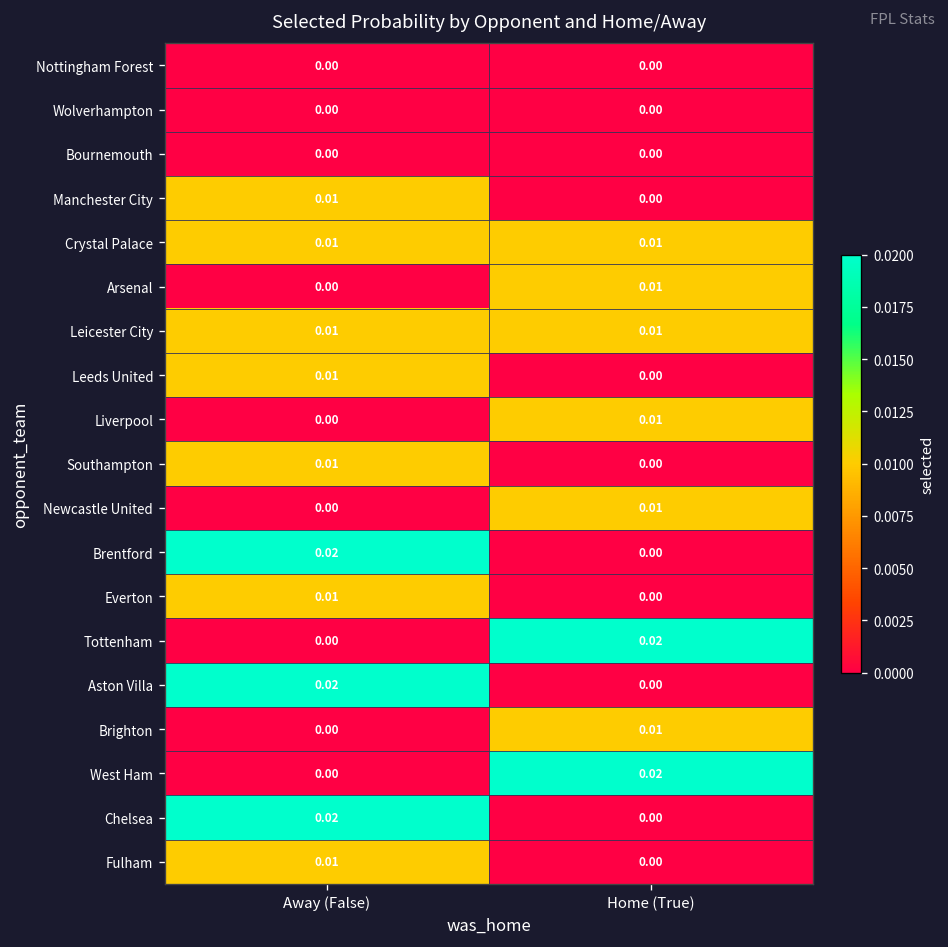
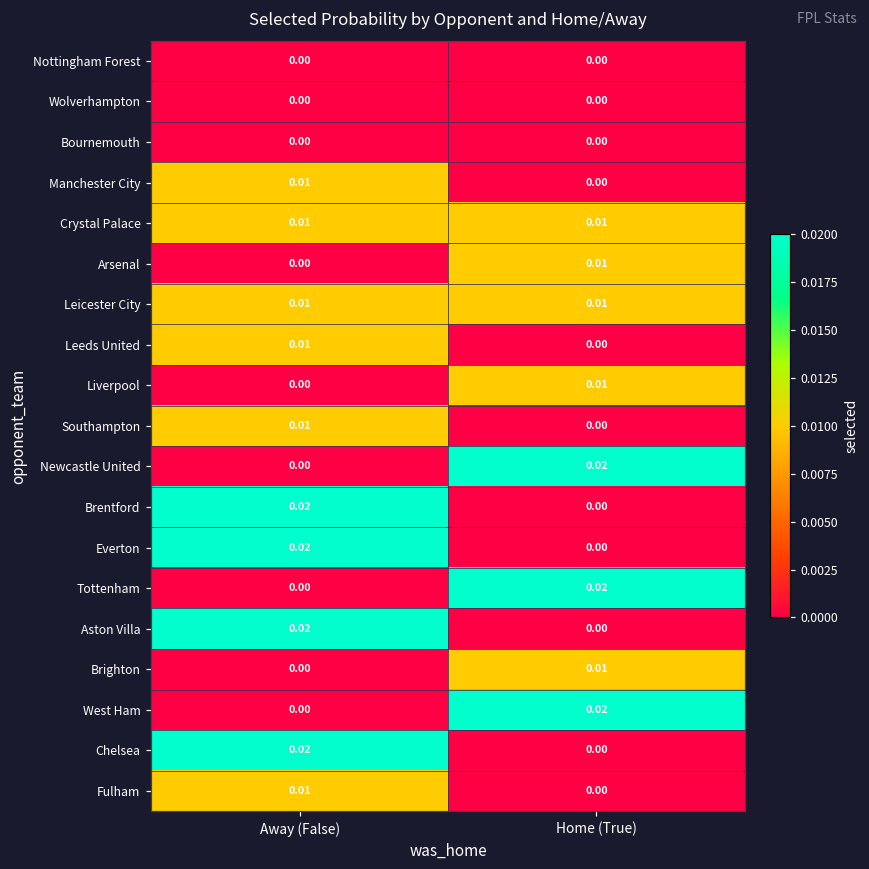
  {
    "Nottingham Forest": {
      "Away (False)": 0.00,
      "Home (True)": 0.00
    },
    "Wolverhampton": {
      "Away (False)": 0.00,
      "Home (True)": 0.00
    },
    "Bournemouth": {
      "Away (False)": 0.00,
      "Home (True)": 0.00
    },
    "Manchester City": {
      "Away (False)": 0.01,
      "Home (True)": 0.00
    },
    "Crystal Palace": {
      "Away (False)": 0.01,
      "Home (True)": 0.01
    },
    "Arsenal": {
      "Away (False)": 0.00,
      "Home (True)": 0.01
    },
    "Leicester City": {
      "Away (False)": 0.01,
      "Home (True)": 0.01
    },
    "Leeds United": {
      "Away (False)": 0.01,
      "Home (True)": 0.00
    },
    "Liverpool": {
      "Away (False)": 0.00,
      "Home (True)": 0.01
    },
    "Southampton": {
      "Away (False)": 0.01,
      "Home (True)": 0.00
    },
    "Newcastle United": {
      "Away (False)": 0.00,
-     "Home (True)": 0.01
+     "Home (True)": 0.02
    },
    "Brentford": {
      "Away (False)": 0.02,
      "Home (True)": 0.00
    },
    "Everton": {
-     "Away (False)": 0.01,
+     "Away (False)": 0.02,
      "Home (True)": 0.00
    },
    "Tottenham": {
      "Away (False)": 0.00,
      "Home (True)": 0.02
    },
    "Aston Villa": {
      "Away (False)": 0.02,
      "Home (True)": 0.00
    },
    "Brighton": {
      "Away (False)": 0.00,
      "Home (True)": 0.01
    },
    "West Ham": {
      "Away (False)": 0.00,
      "Home (True)": 0.02
    },
    "Chelsea": {
      "Away (False)": 0.02,
      "Home (True)": 0.00
    },
    "Fulham": {
      "Away (False)": 0.01,
      "Home (True)": 0.00
    }
  }
